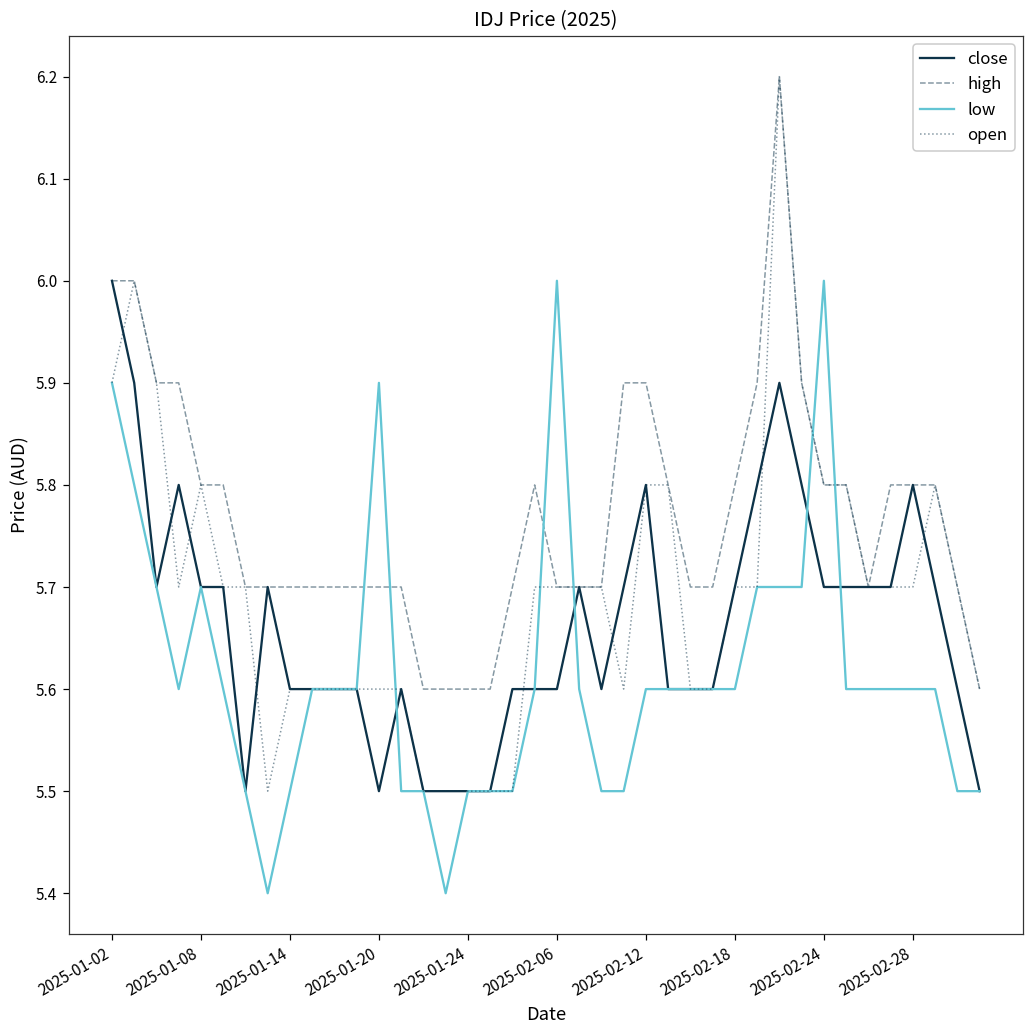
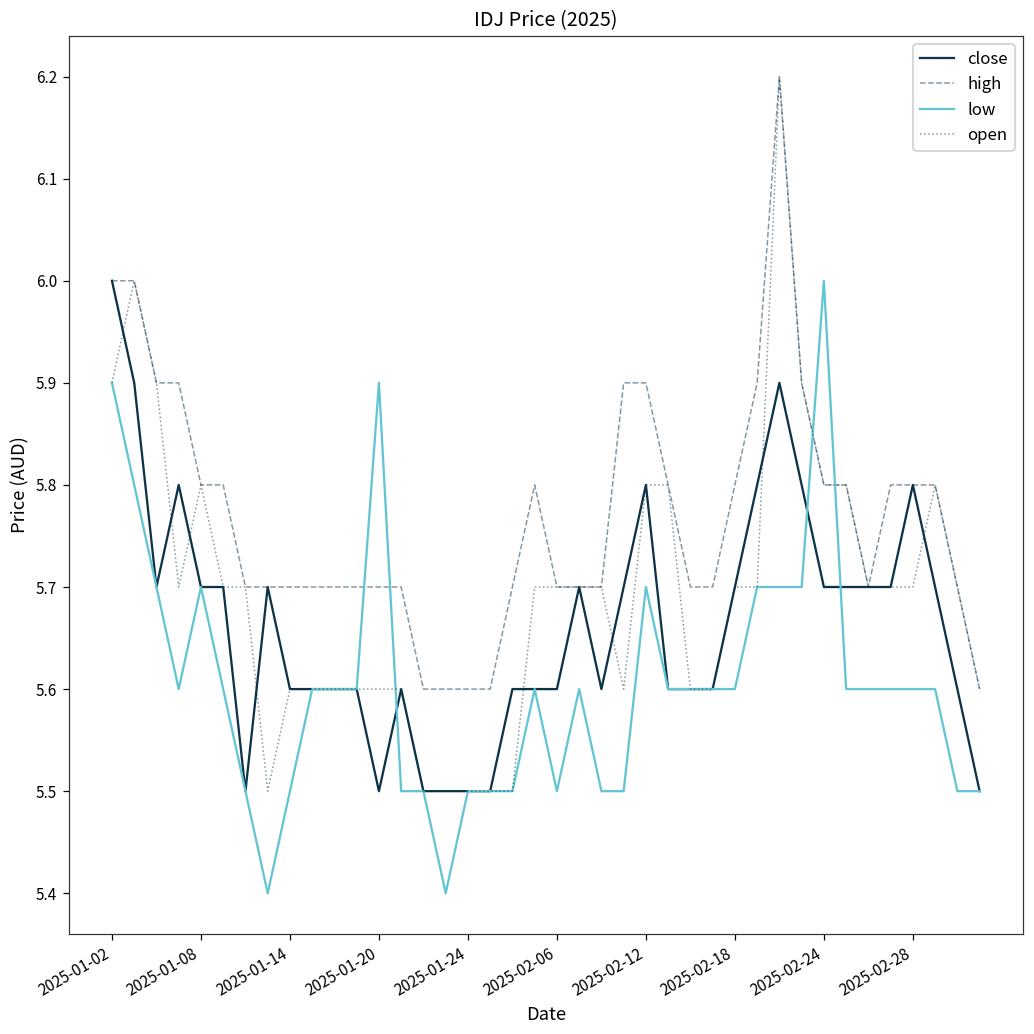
  {
    "low": {
      "2025-01-14": 5.5,
      "2025-01-20": 5.9,
-     "2025-02-06": 6.0,
-     "2025-02-12": 5.6,
+     "2025-02-06": 5.5,
+     "2025-02-12": 5.7,
      "2025-02-18": 5.6,
      "2025-02-24": 6.0,
      "2025-02-28": 5.6
    }
  }
